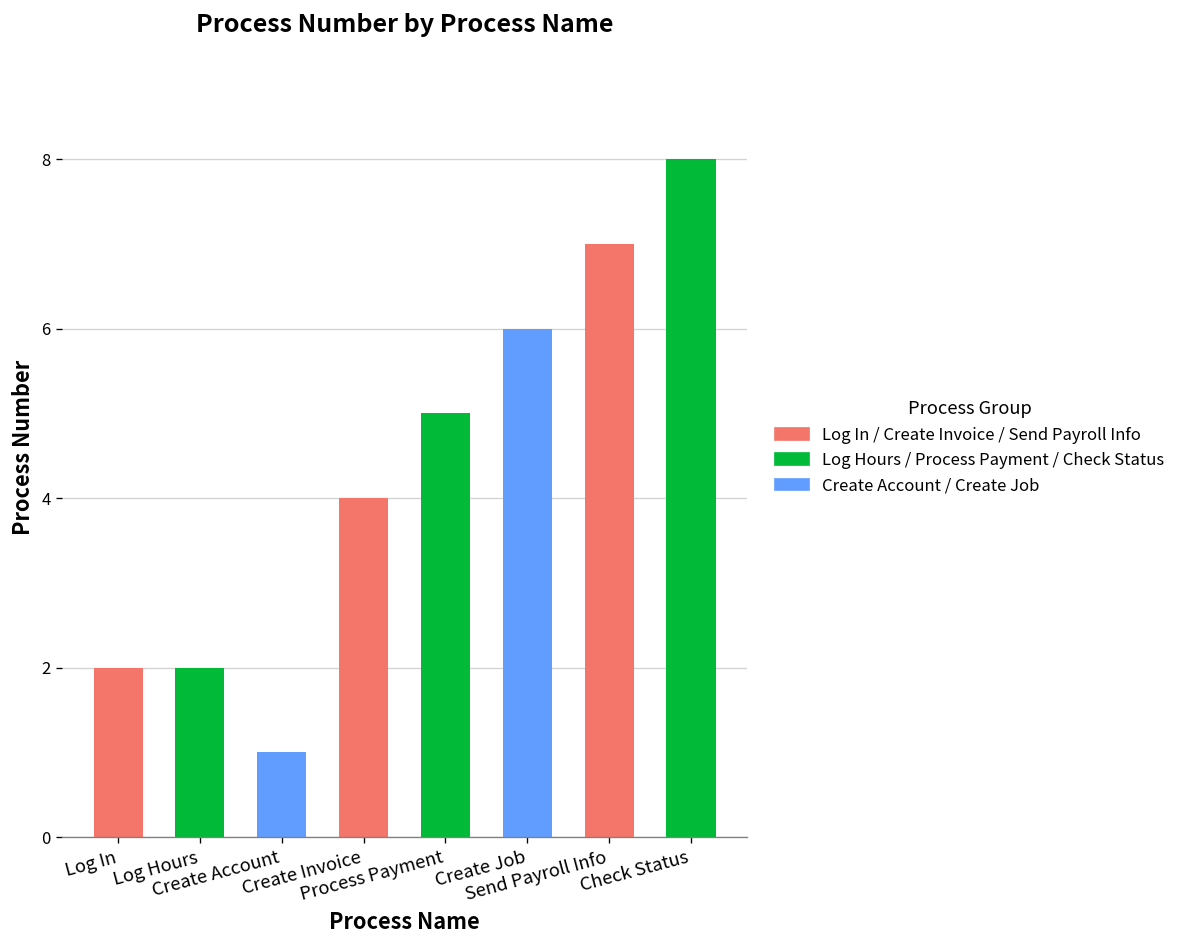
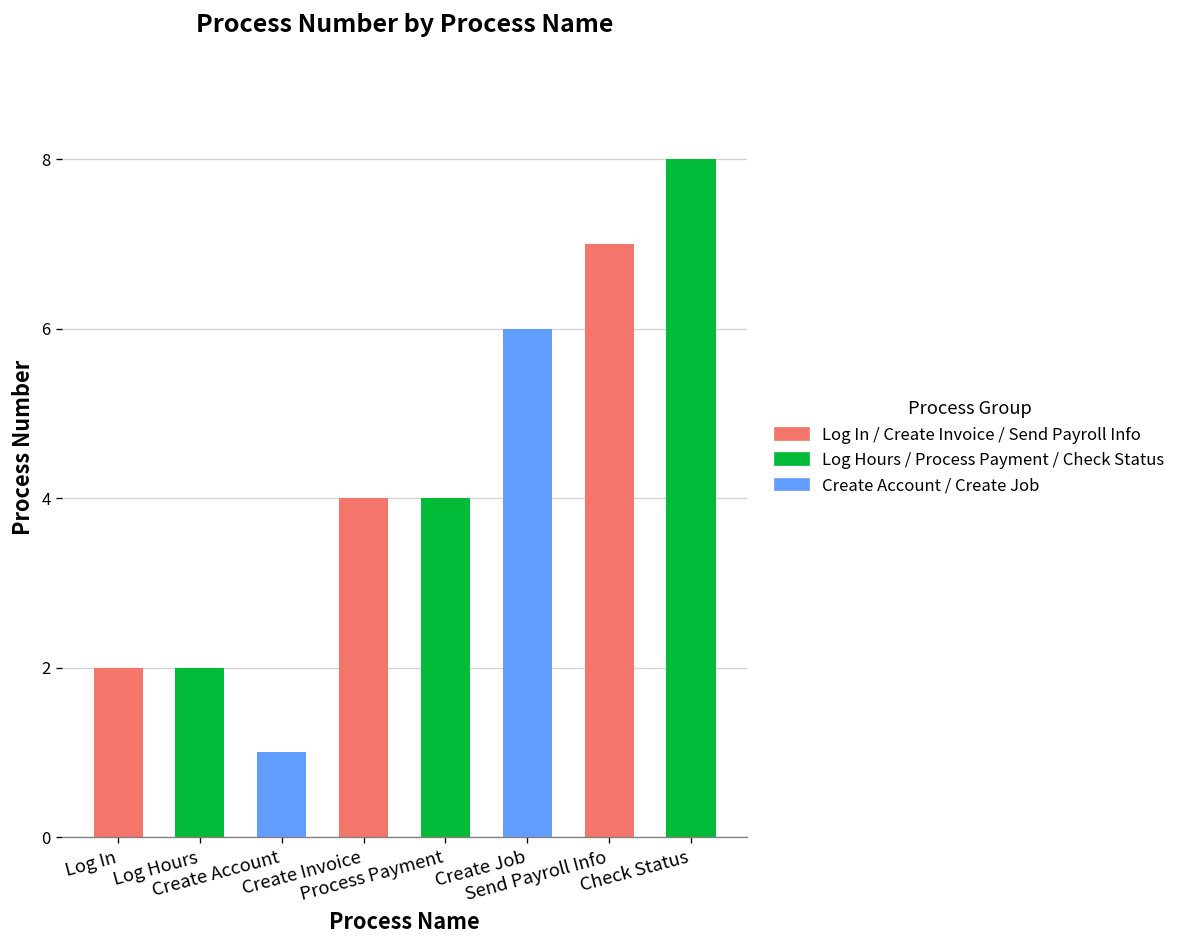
  {
    "Log In": 2,
    "Log Hours": 2,
    "Create Account": 1,
    "Create Invoice": 4,
-   "Process Payment": 5,
+   "Process Payment": 4,
    "Create Job": 6,
    "Send Payroll Info": 7,
    "Check Status": 8
  }
